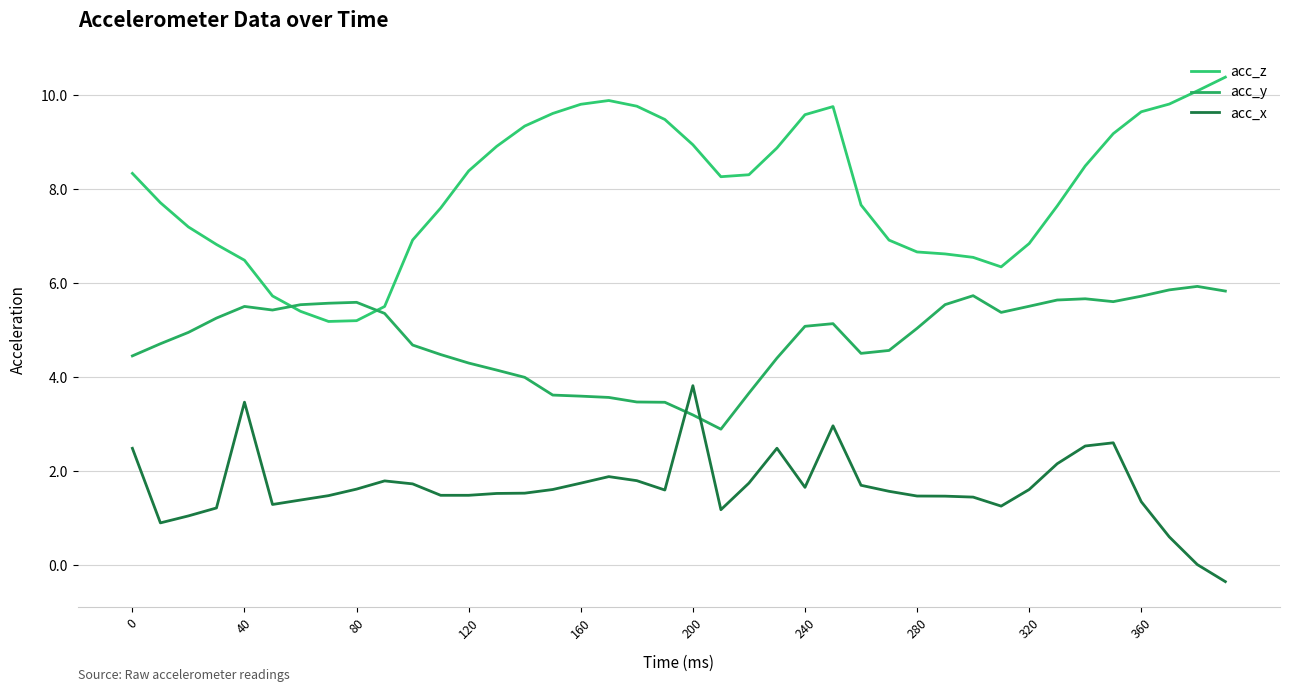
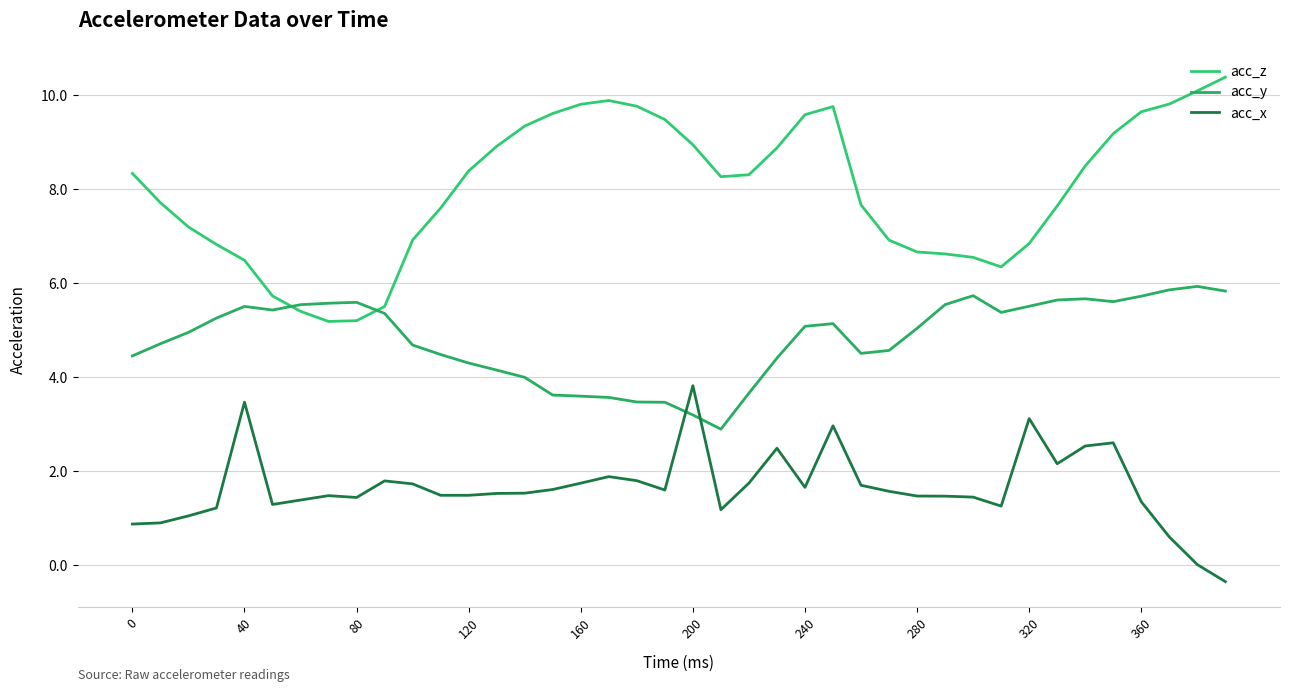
  {
    "acc_x": {
-     "0": 2.5,
+     "0": 0.9,
      "40": 3.5,
-     "80": 1.6,
+     "80": 1.4,
      "120": 1.5,
      "160": 1.7,
      "200": 3.8,
      "240": 1.7,
      "280": 1.5,
-     "320": 1.6,
+     "320": 3.1,
      "360": 1.3
    }
  }
